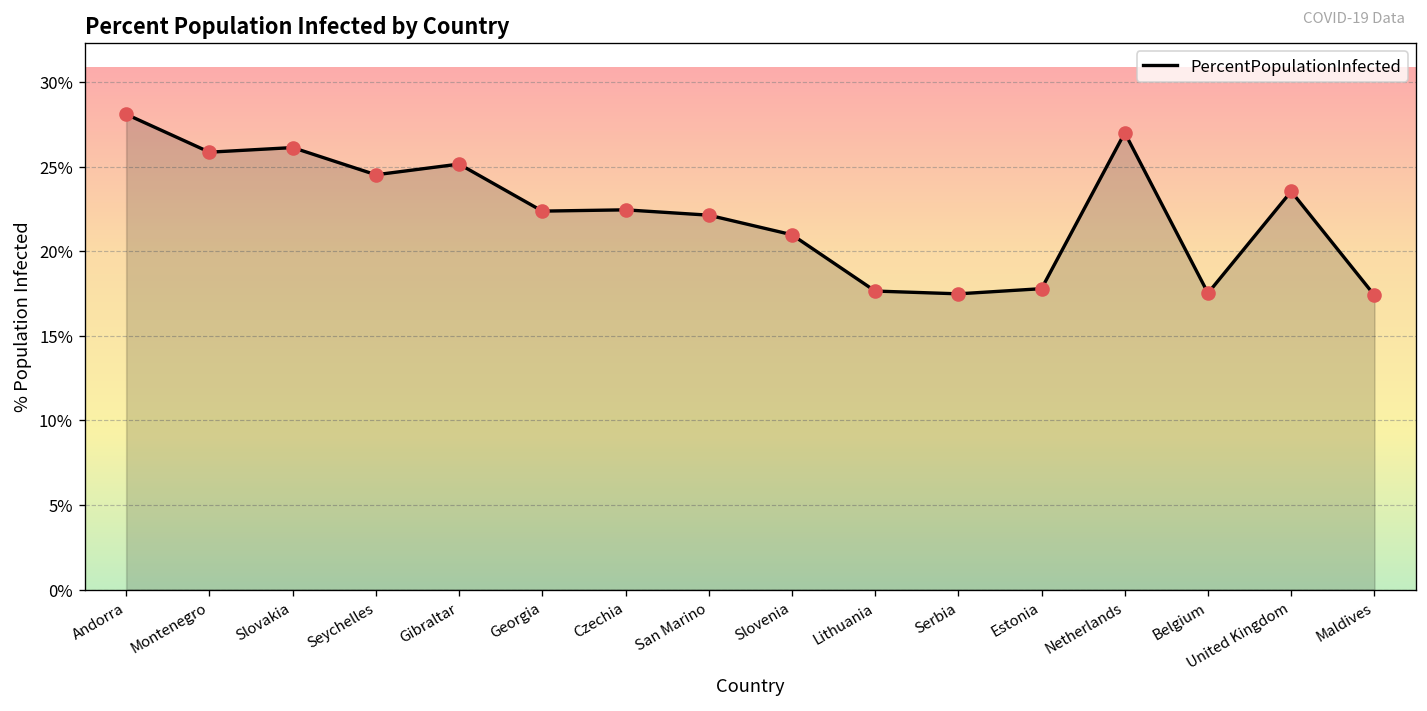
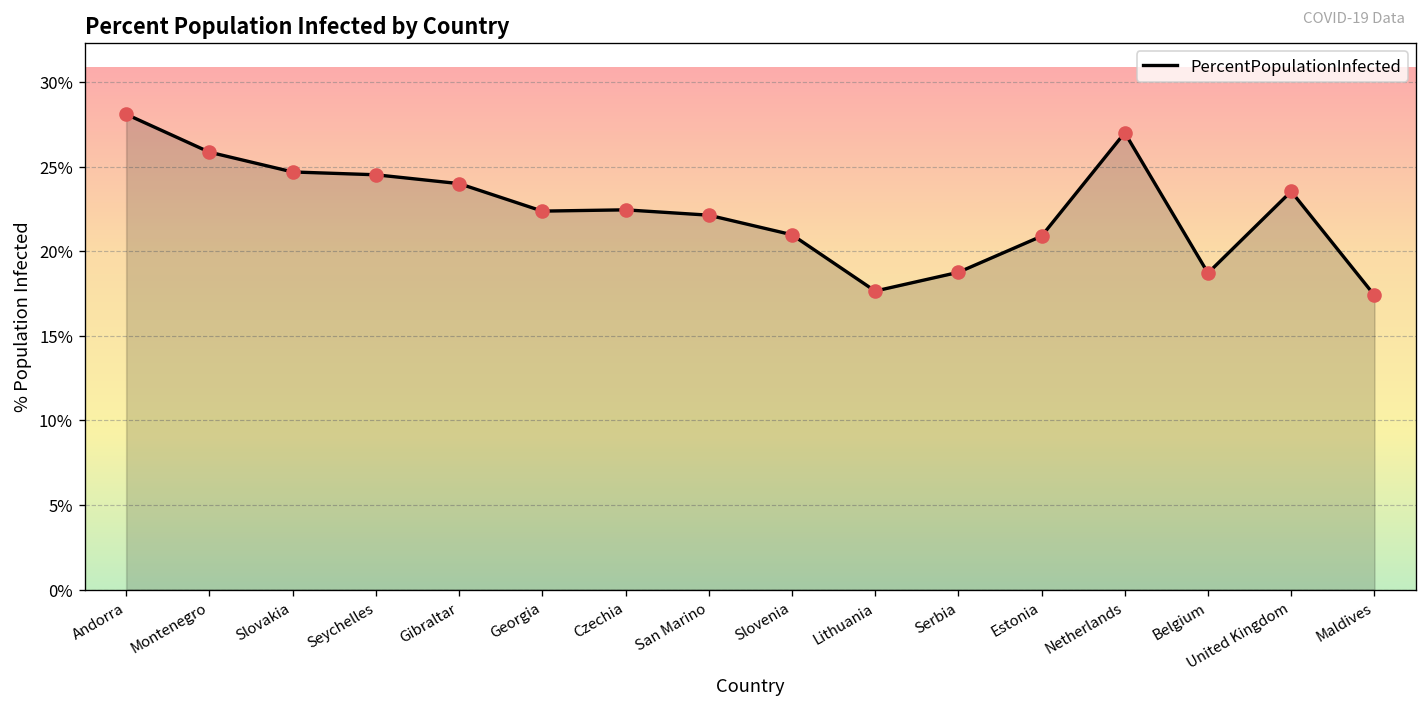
  {
    "Andorra": "28.1%",
    "Montenegro": "25.9%",
-   "Slovakia": "26.1%",
+   "Slovakia": "24.7%",
    "Seychelles": "24.5%",
-   "Gibraltar": "25.1%",
+   "Gibraltar": "24.0%",
    "Georgia": "22.4%",
    "Czechia": "22.4%",
    "San Marino": "22.1%",
    "Slovenia": "21.0%",
    "Lithuania": "17.6%",
-   "Serbia": "17.5%",
-   "Estonia": "17.8%",
+   "Serbia": "18.7%",
+   "Estonia": "20.9%",
    "Netherlands": "27.0%",
-   "Belgium": "17.5%",
+   "Belgium": "18.7%",
    "United Kingdom": "23.5%",
    "Maldives": "17.4%"
  }
